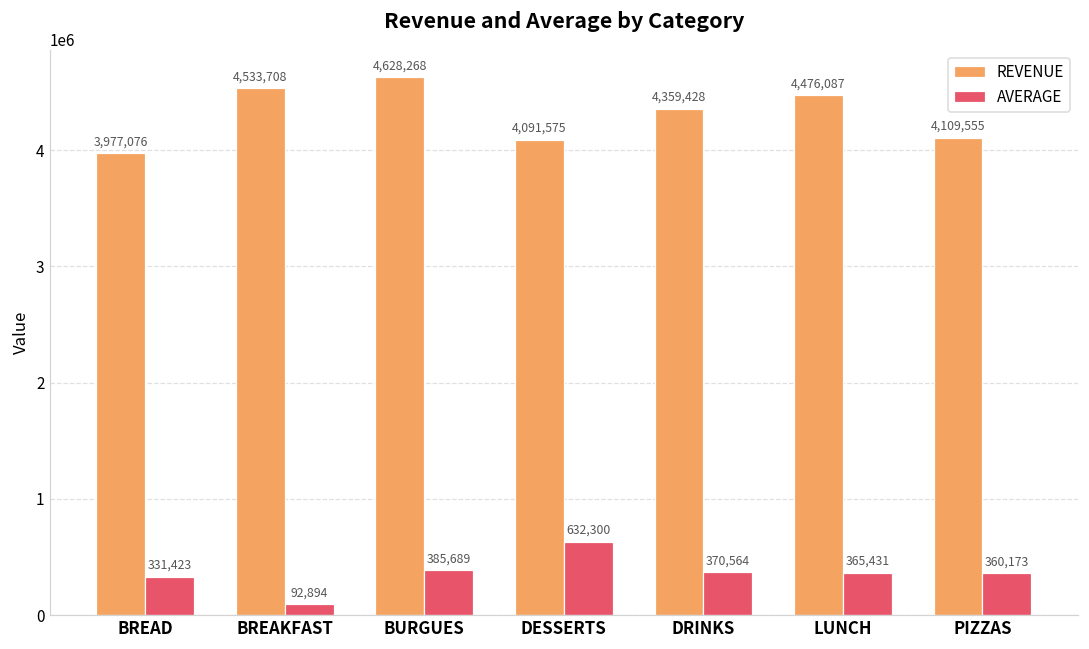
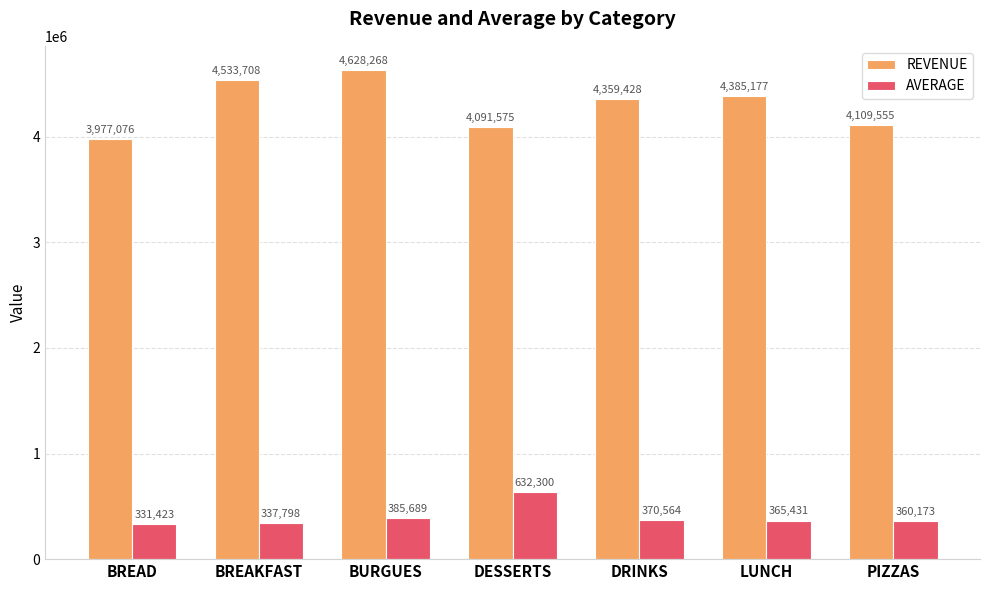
  {
    "REVENUE": {
      "BREAD": "3,977,076",
      "BREAKFAST": "4,533,708",
      "BURGUES": "4,628,268",
      "DESSERTS": "4,091,575",
      "DRINKS": "4,359,428",
-     "LUNCH": "4,476,087",
+     "LUNCH": "4,385,177",
      "PIZZAS": "4,109,555"
    },
    "AVERAGE": {
      "BREAD": "331,423",
-     "BREAKFAST": "92,894",
+     "BREAKFAST": "337,798",
      "BURGUES": "385,689",
      "DESSERTS": "632,300",
      "DRINKS": "370,564",
      "LUNCH": "365,431",
      "PIZZAS": "360,173"
    }
  }
